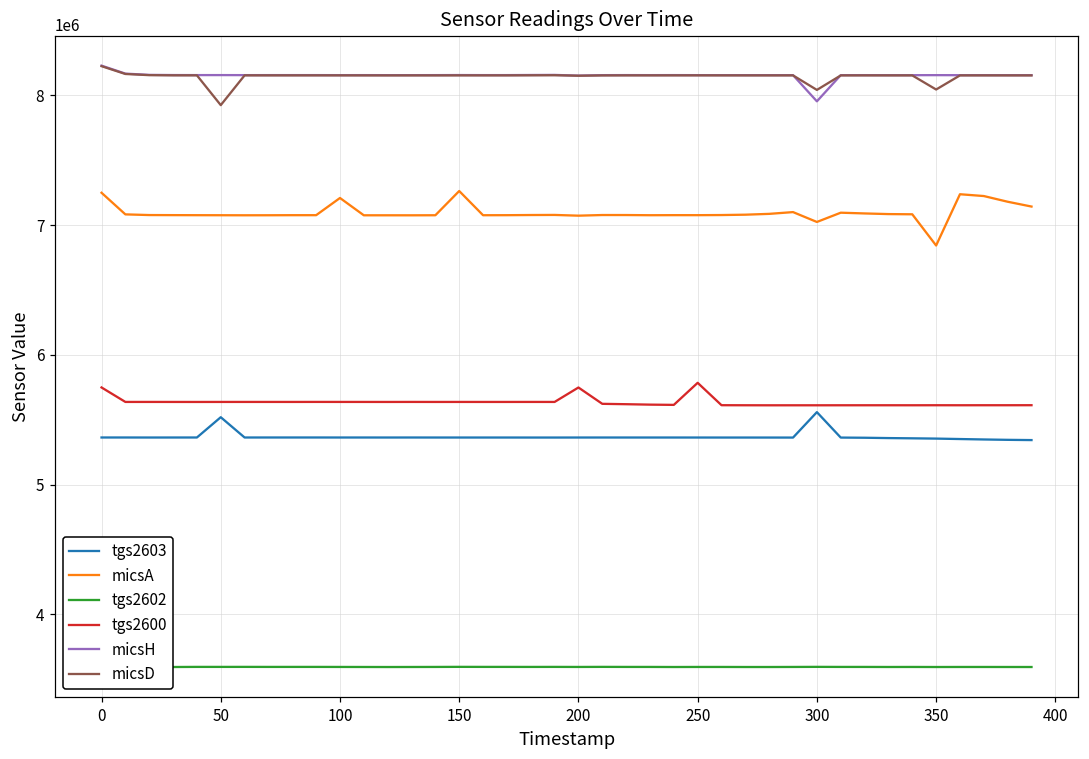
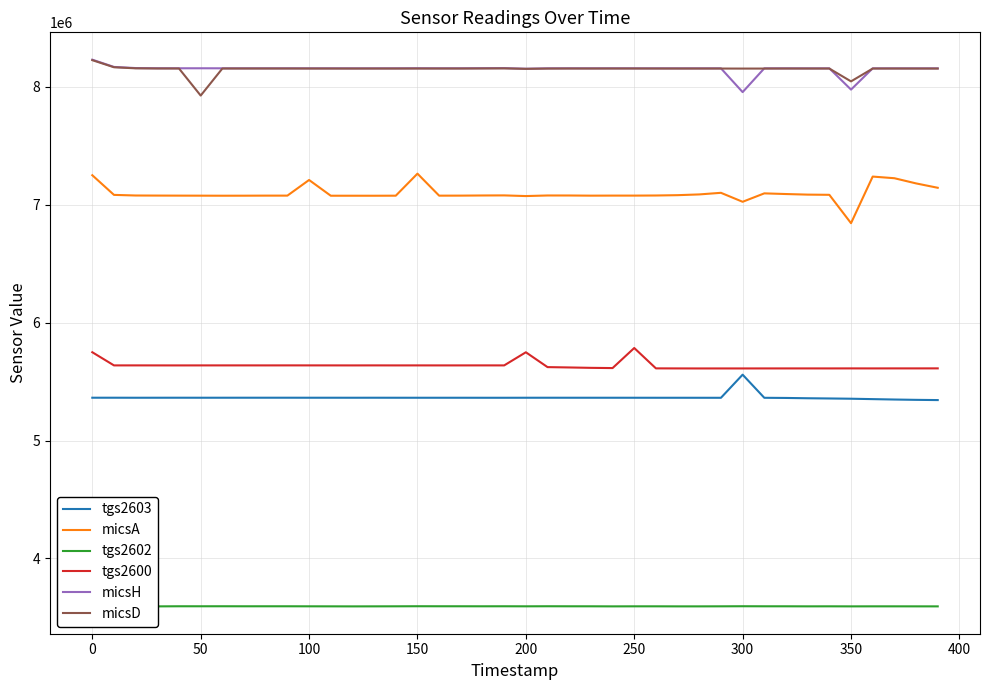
  {
    "tgs2603": {
      "0": 5360000,
-     "50": 5520000,
+     "50": 5360000,
      "100": 5360000,
      "150": 5360000,
      "200": 5360000,
      "250": 5360000,
      "300": 5560000,
      "350": 5350000
    },
    "micsA": {
      "0": 7250000,
      "50": 7080000,
      "100": 7210000,
      "150": 7260000,
      "200": 7070000,
      "250": 7080000,
      "300": 7020000,
      "350": 6840000
    },
    "tgs2602": {
      "50": 3590000,
      "100": 3590000,
      "150": 3590000,
      "200": 3590000,
      "250": 3590000,
      "300": 3590000,
      "350": 3590000
    },
    "tgs2600": {
      "0": 5750000,
      "50": 5640000,
      "100": 5640000,
      "150": 5640000,
      "200": 5750000,
      "250": 5780000,
      "300": 5610000,
      "350": 5610000
    },
    "micsH": {
      "50": 8160000,
      "300": 7950000,
-     "350": 8160000
+     "350": 7980000
    },
    "micsD": {
      "50": 7930000,
-     "300": 8040000,
+     "300": 8150000,
      "350": 8050000
    }
  }
